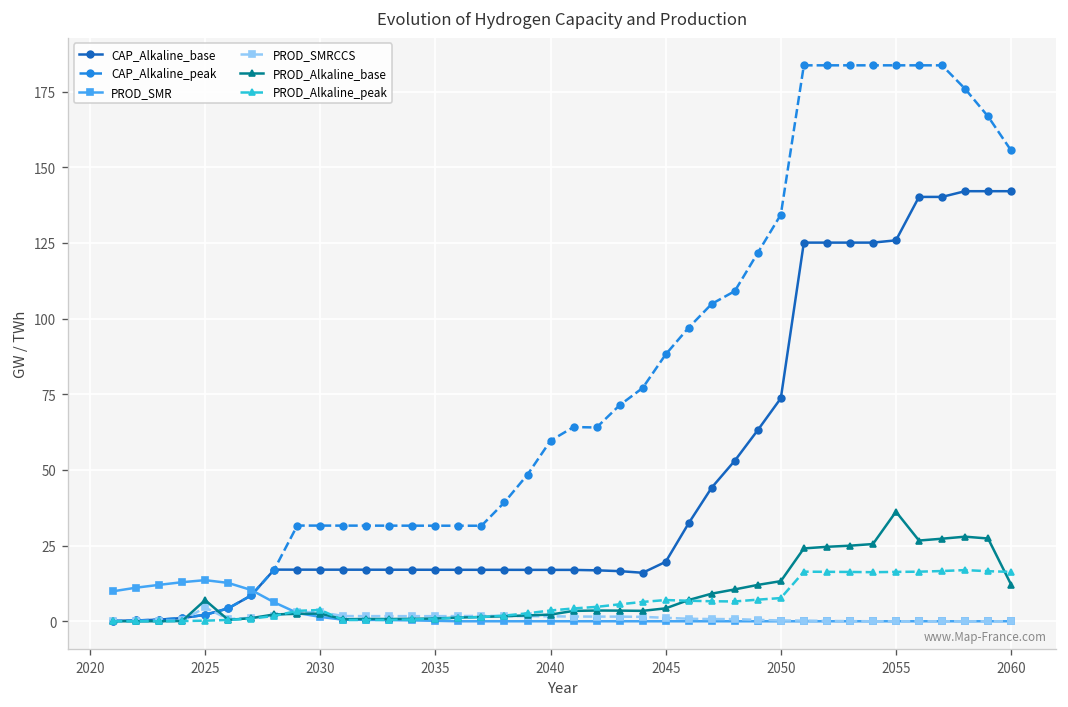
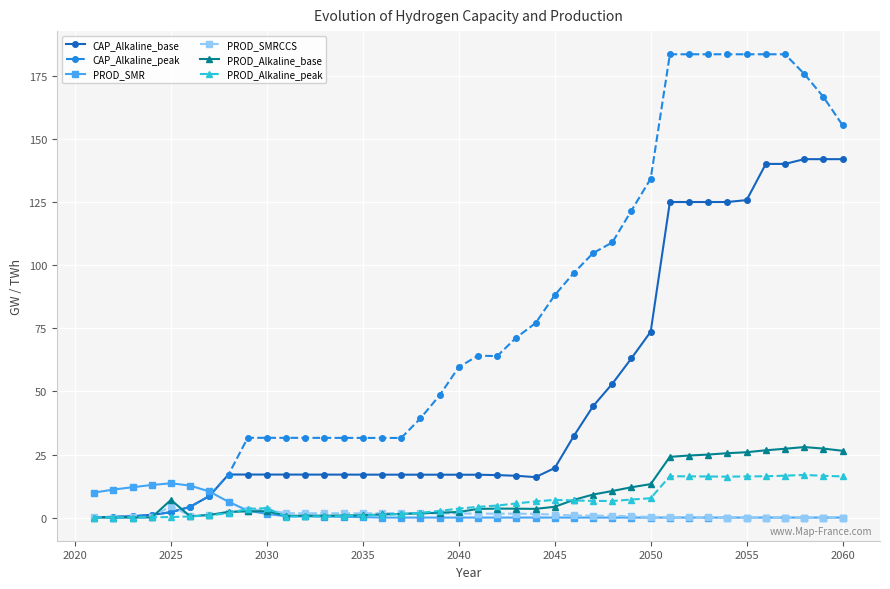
  {
    "PROD_SMRCCS": {
      "2025": 5,
      "2045": 1
    },
    "PROD_Alkaline_base": {
      "2025": 7,
      "2045": 4,
      "2050": 13,
-     "2055": 36,
-     "2060": 12
+     "2055": 26,
+     "2060": 26
    }
  }
